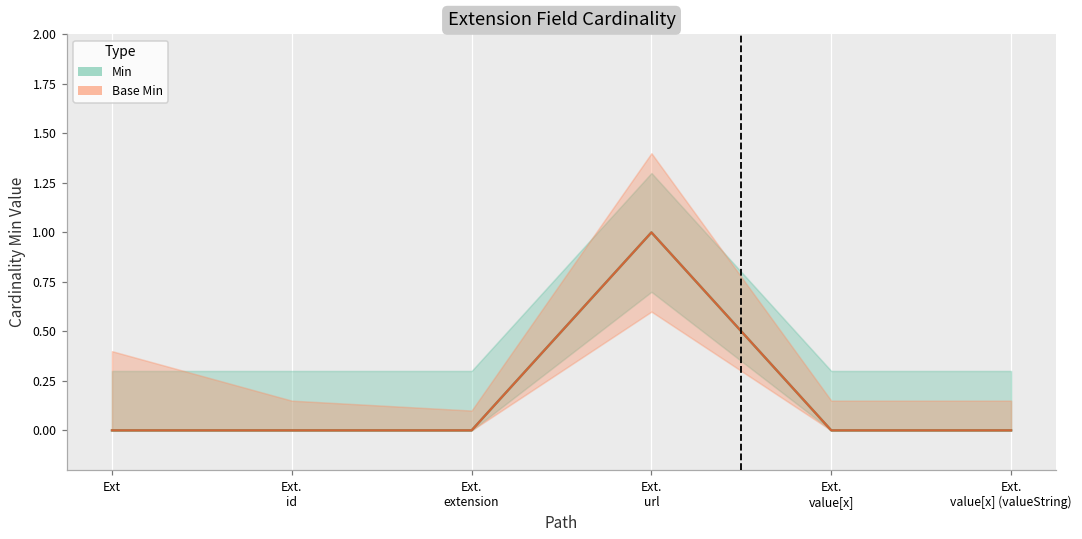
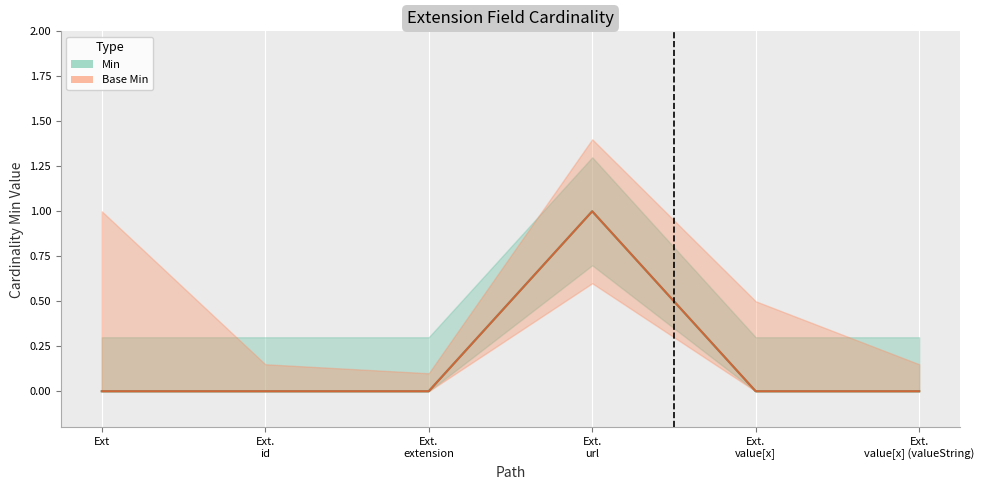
  {
    "Base Min": {
-     "Ext": 0.4,
-     "Ext. value[x]": 0.15
+     "Ext": 1.0,
+     "Ext. value[x]": 0.50
    }
  }
